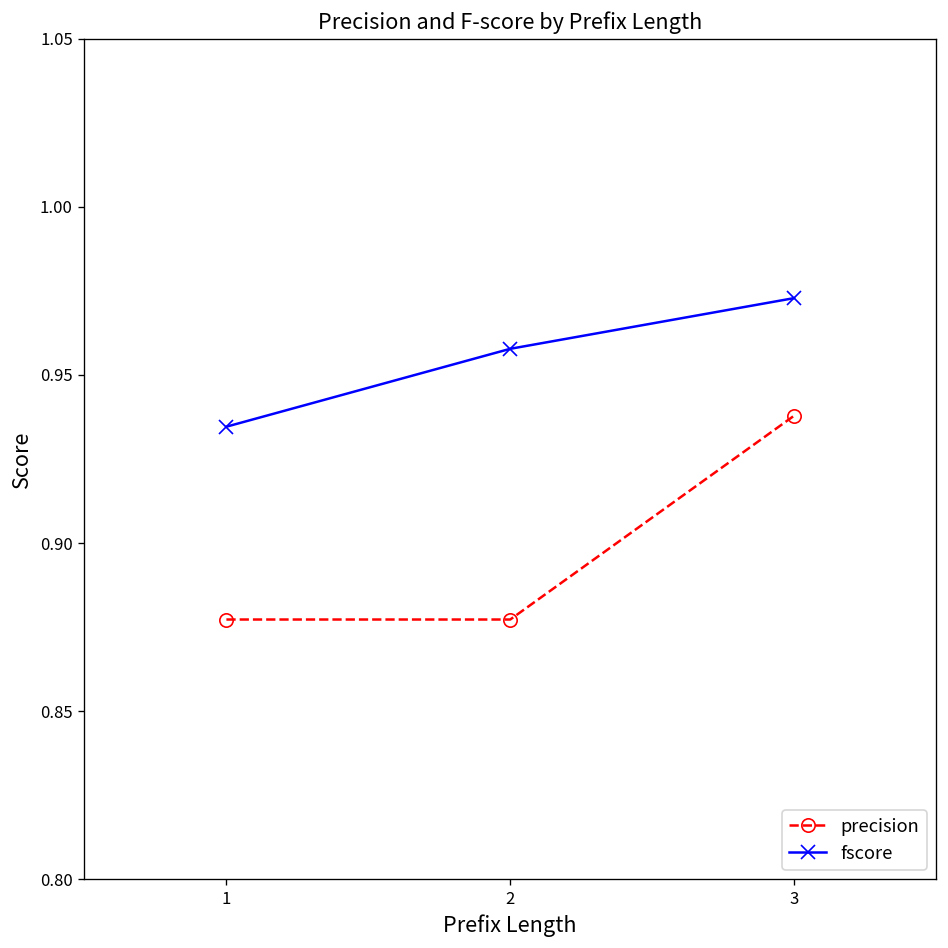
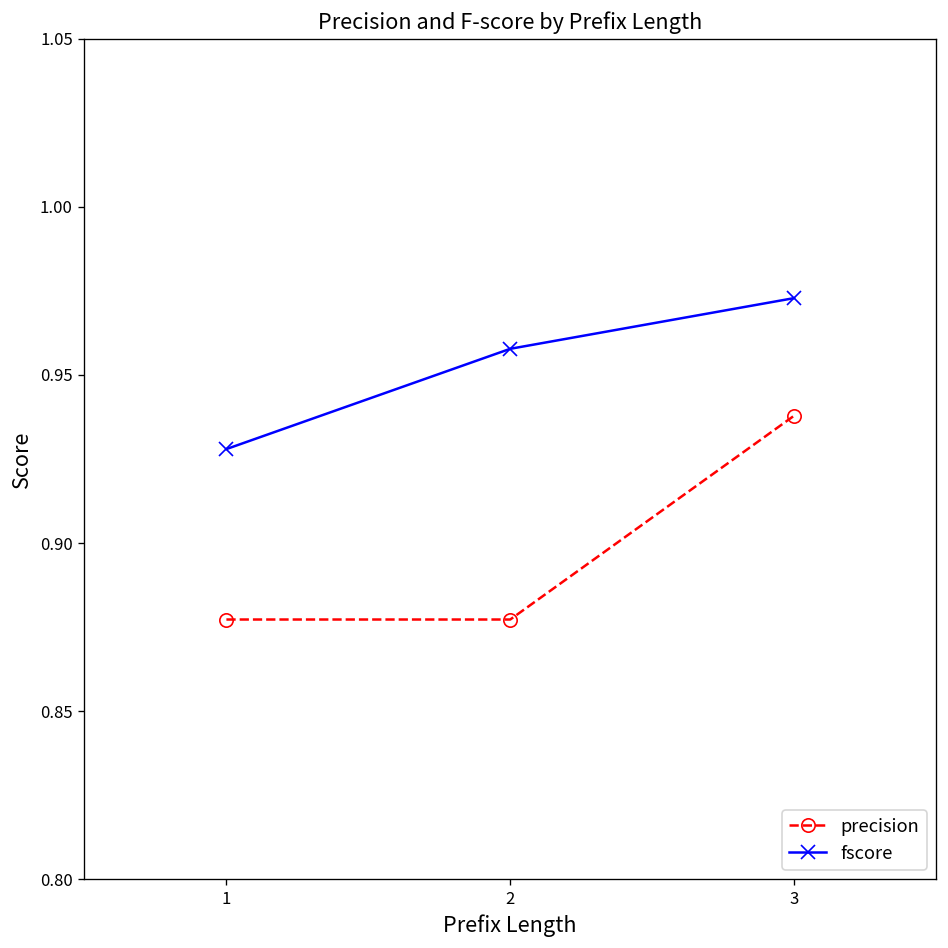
  {
    "precision": {
      "1": 0.877,
      "2": 0.877,
      "3": 0.938
    },
    "fscore": {
-     "1": 0.935,
+     "1": 0.928,
      "2": 0.958,
      "3": 0.973
    }
  }
